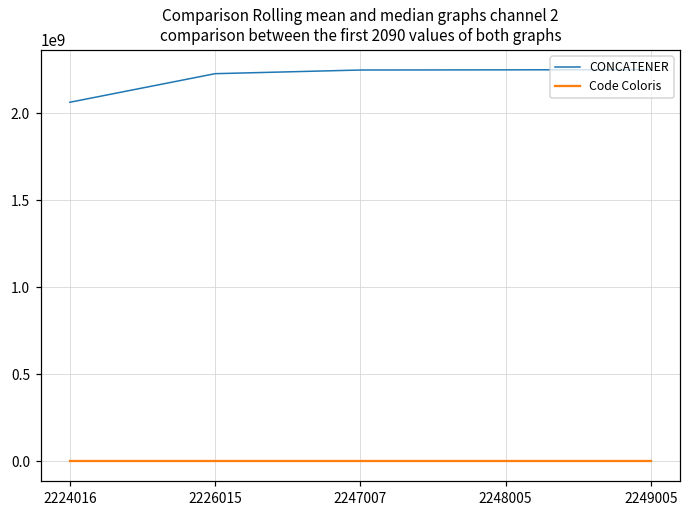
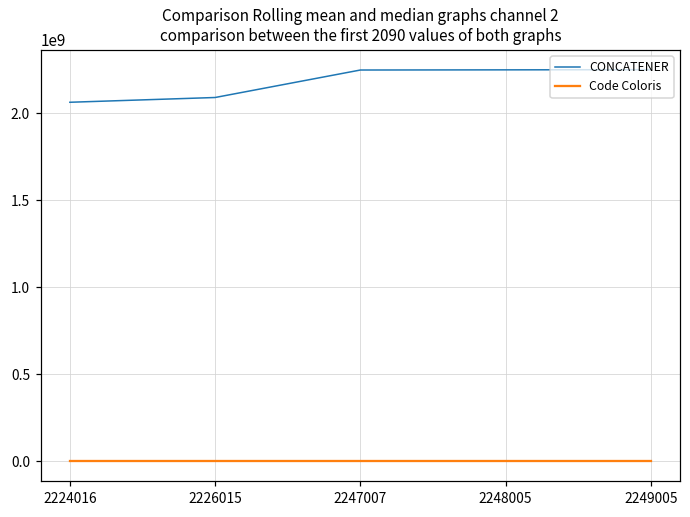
  {
    "CONCATENER": {
      "2224016": 2060000000,
-     "2226015": 2230000000,
+     "2226015": 2090000000,
      "2247007": 2250000000,
      "2248005": 2250000000
    },
    "Code Coloris": {
      "2224016": 0,
      "2226015": 0,
      "2247007": 0,
      "2248005": 0,
      "2249005": 0
    }
  }
